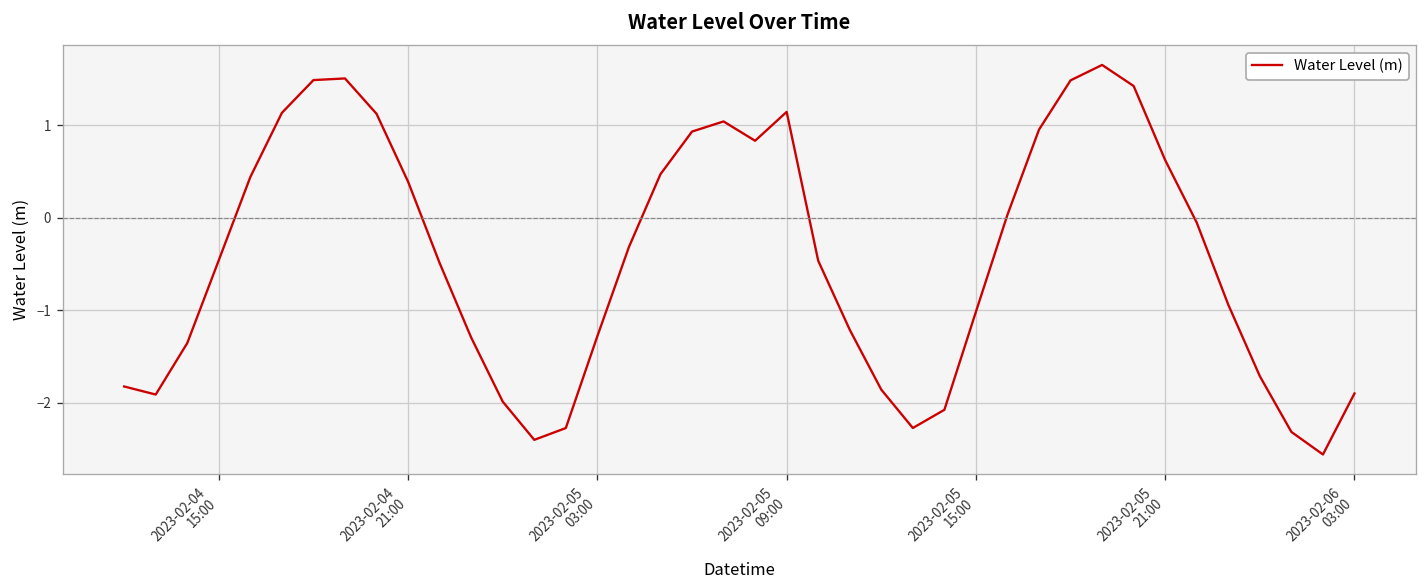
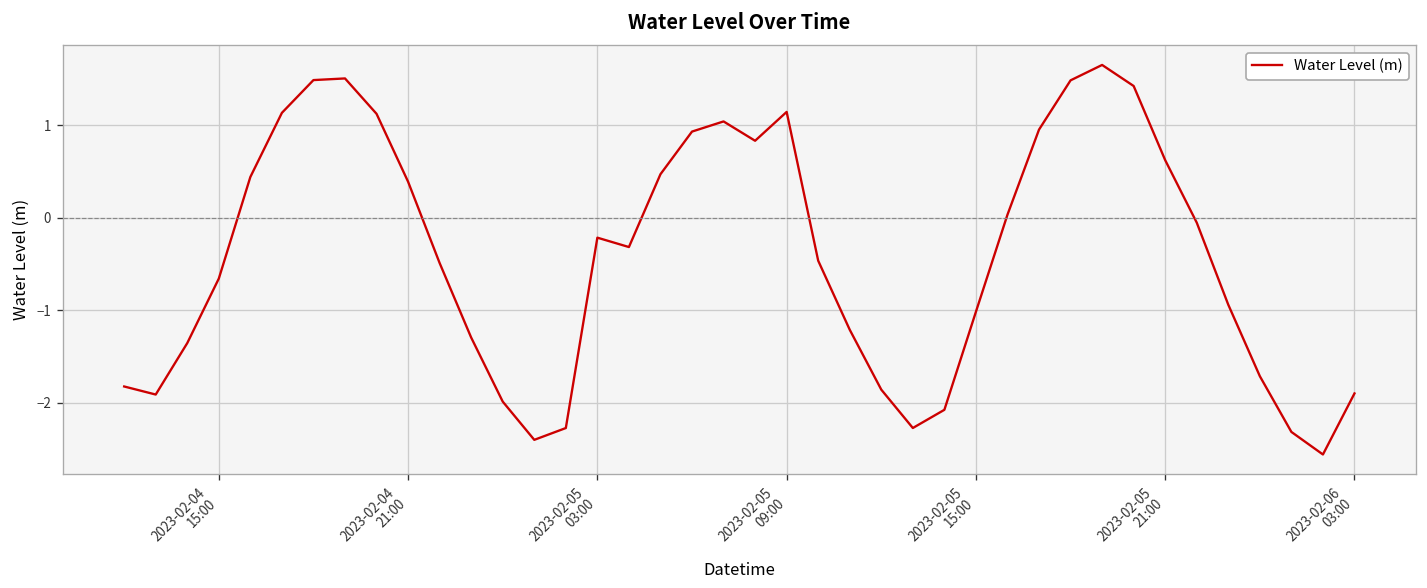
  {
-   "2023-02-04 15:00": -0.5,
+   "2023-02-04 15:00": -0.7,
    "2023-02-04 21:00": 0.4,
-   "2023-02-05 03:00": -1.3,
+   "2023-02-05 03:00": -0.2,
    "2023-02-05 09:00": 1.1,
    "2023-02-05 15:00": -1.0,
    "2023-02-05 21:00": 0.6,
    "2023-02-06 03:00": -1.9
  }
